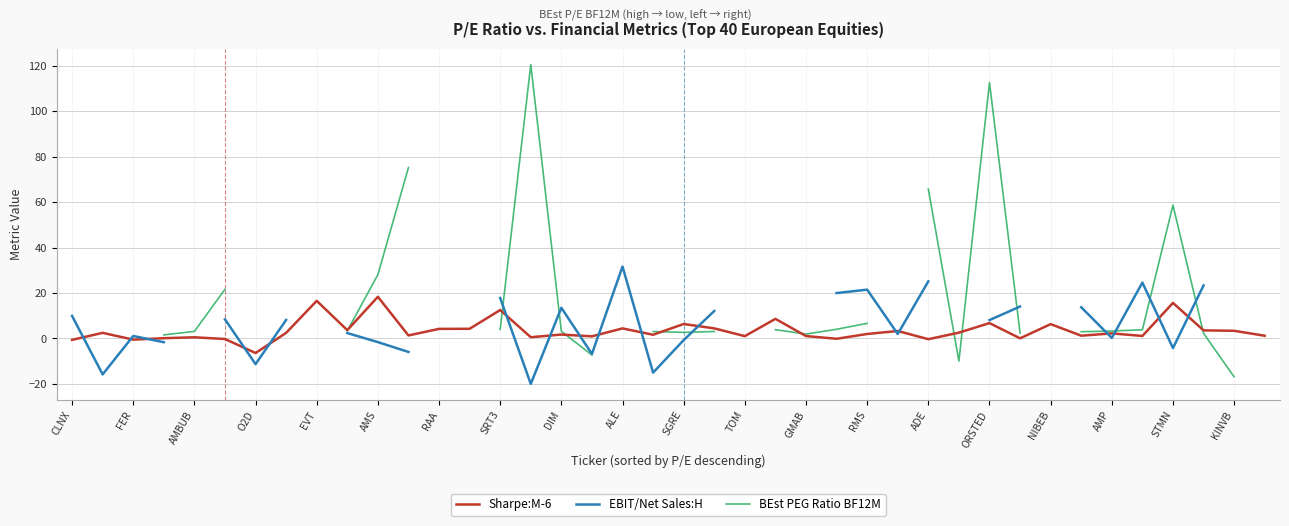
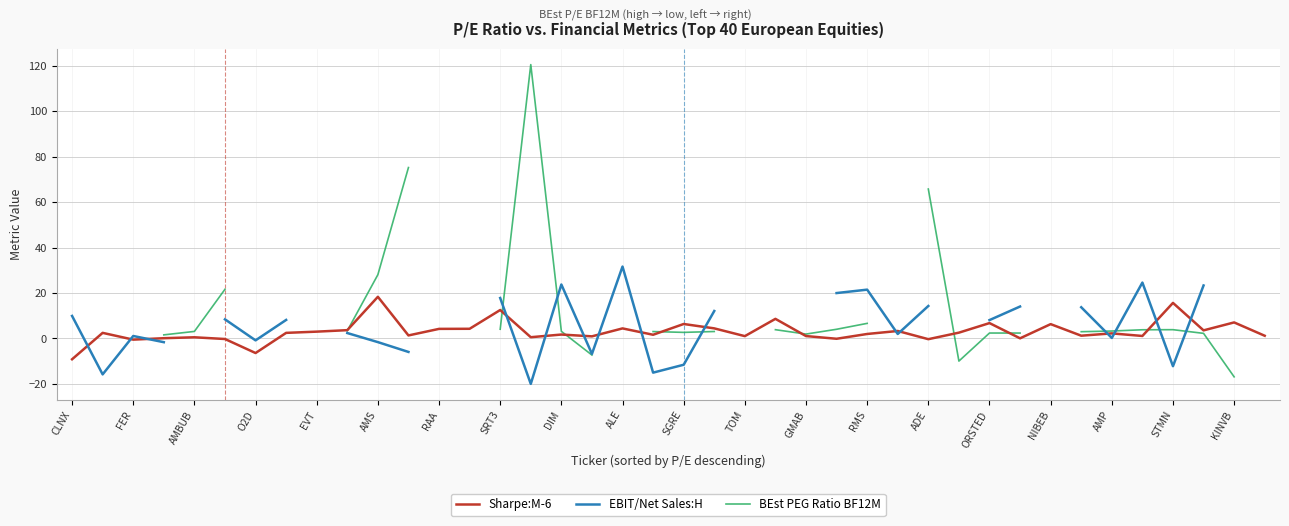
  {
    "Sharpe:M-6": {
-     "CLNX": -1,
+     "CLNX": -9,
      "FER": -1,
      "AMBUB": 1,
      "O2D": -6,
-     "EVT": 17,
+     "EVT": 3,
      "AMS": 18,
      "RAA": 4,
      "SRT3": 13,
      "DIM": 2,
      "ALE": 4,
      "SGRE": 6,
      "TOM": 1,
      "RMS": 2,
      "ADE": 0,
      "ORSTED": 7,
      "NIBEB": 6,
      "STMN": 16,
-     "KINVB": 3
+     "KINVB": 7
    },
    "EBIT/Net Sales:H": {
      "CLNX": 10,
      "FER": 1,
-     "O2D": -11,
+     "O2D": -1,
      "AMS": -2,
      "SRT3": 18,
-     "DIM": 14,
+     "DIM": 24,
      "ALE": 32,
-     "SGRE": -1,
+     "SGRE": -12,
      "RMS": 21,
-     "ADE": 25,
+     "ADE": 14,
      "ORSTED": 8,
      "AMP": 0,
-     "STMN": -4
+     "STMN": -12
    },
    "BEst PEG Ratio BF12M": {
      "AMBUB": 3,
      "AMS": 28,
      "SRT3": 4,
      "DIM": 3,
      "SGRE": 3,
      "RMS": 7,
      "ADE": 66,
-     "ORSTED": 113,
-     "STMN": 59,
+     "ORSTED": 2,
+     "STMN": 4,
      "KINVB": -17
    }
  }
